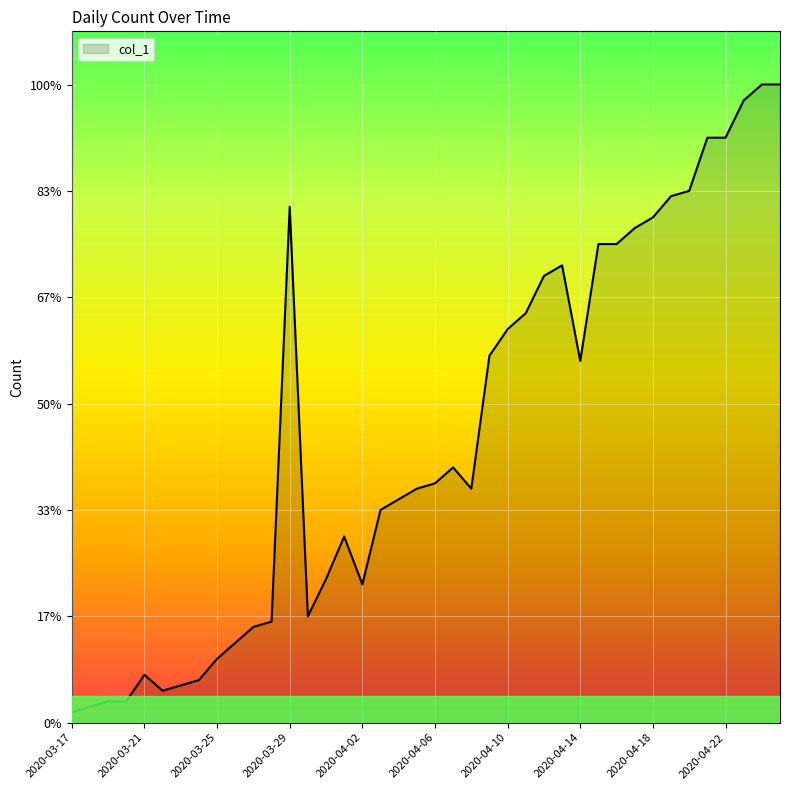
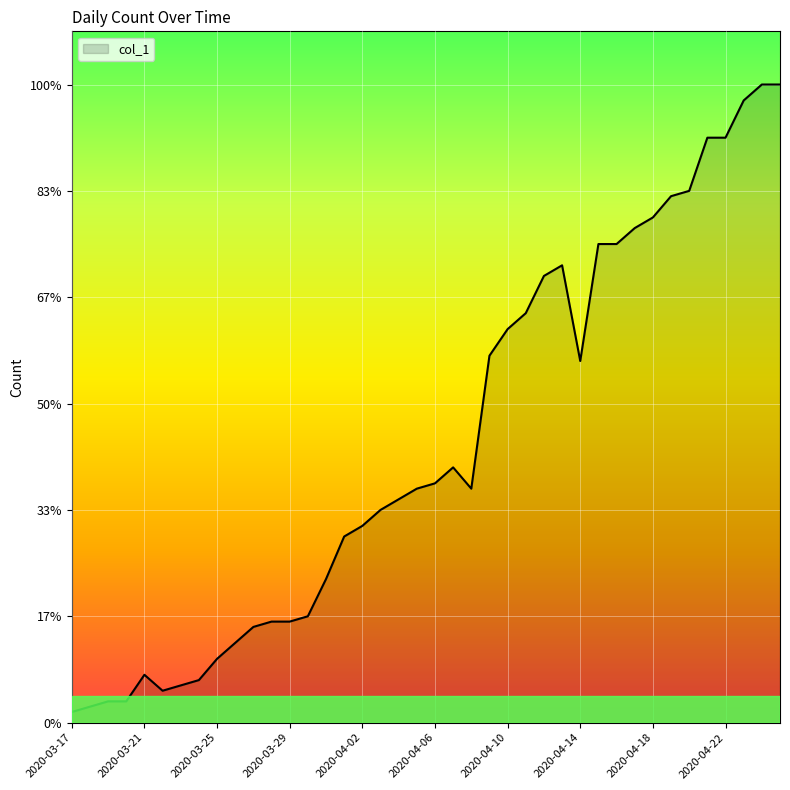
  {
    "2020-03-21": "8%",
    "2020-03-25": "10%",
-   "2020-03-29": "81%",
-   "2020-04-02": "22%",
+   "2020-03-29": "16%",
+   "2020-04-02": "31%",
    "2020-04-06": "38%",
    "2020-04-10": "62%",
    "2020-04-14": "57%",
    "2020-04-18": "79%",
    "2020-04-22": "92%"
  }
